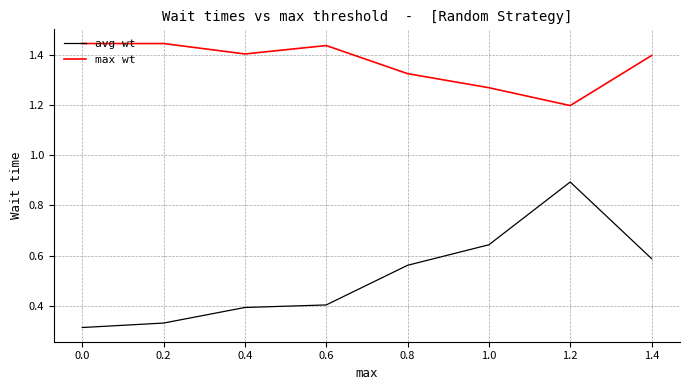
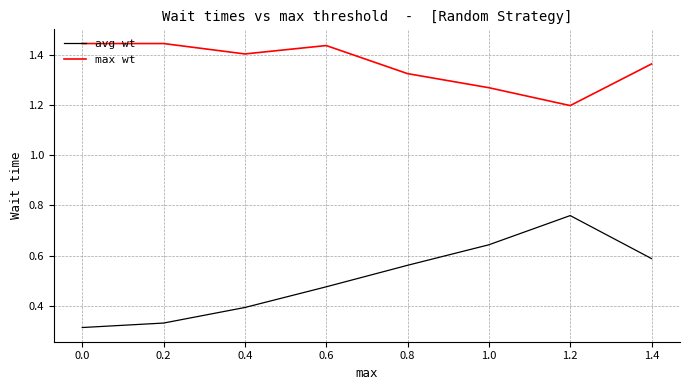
  {
    "avg wt": {
      "0.0": 0.31,
      "0.2": 0.33,
      "0.4": 0.39,
-     "0.6": 0.40,
+     "0.6": 0.47,
      "0.8": 0.56,
      "1.0": 0.64,
-     "1.2": 0.89,
+     "1.2": 0.76,
      "1.4": 0.59
    },
    "max wt": {
      "0.0": 1.45,
      "0.2": 1.45,
      "0.4": 1.41,
      "0.6": 1.44,
      "0.8": 1.33,
      "1.0": 1.27,
      "1.2": 1.20,
-     "1.4": 1.40
+     "1.4": 1.37
    }
  }
